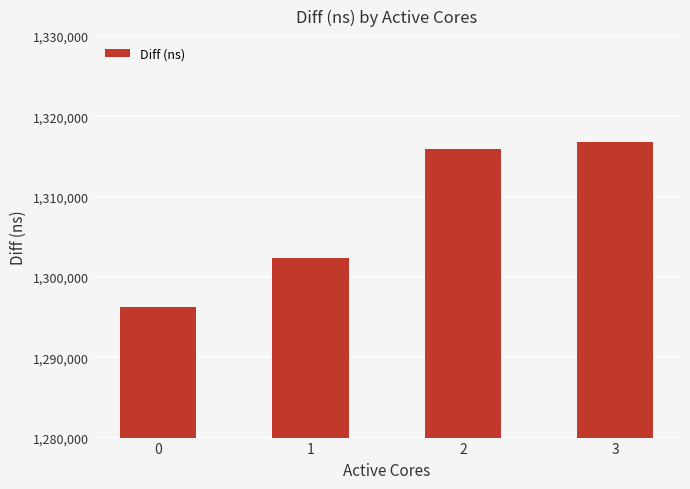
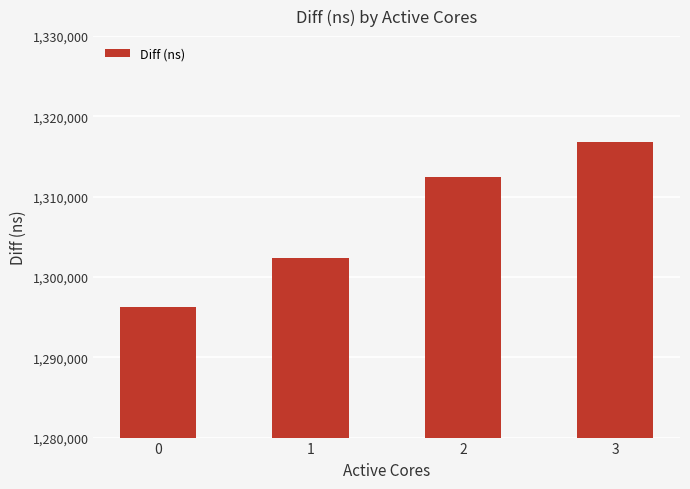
  {
    "0": "1,296,000",
    "1": "1,302,000",
-   "2": "1,316,000",
+   "2": "1,312,000",
    "3": "1,317,000"
  }
